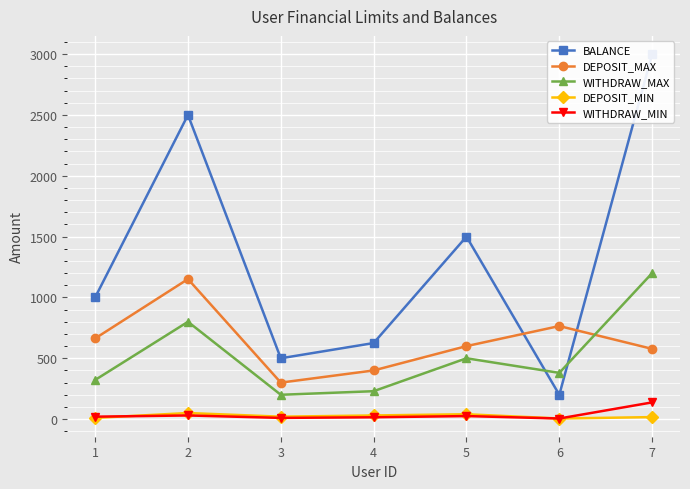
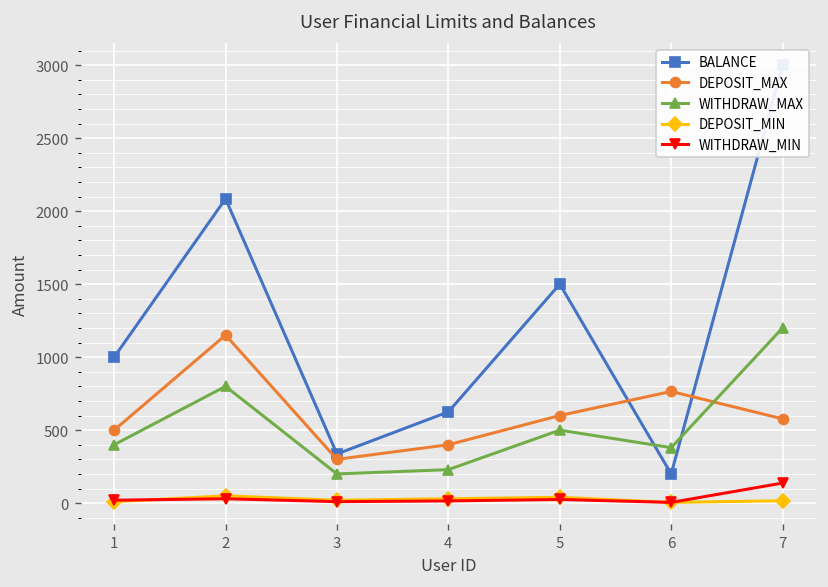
  {
    "BALANCE": {
      "1": 1000,
-     "2": 2500,
-     "3": 500,
+     "2": 2080,
+     "3": 340,
      "4": 630,
      "5": 1500,
      "6": 200
    },
    "DEPOSIT_MAX": {
-     "1": 660,
+     "1": 500,
      "2": 1150,
      "3": 300,
      "4": 400,
      "5": 600,
      "6": 760,
      "7": 580
    },
    "WITHDRAW_MAX": {
-     "1": 320,
+     "1": 400,
      "2": 800,
      "3": 200,
      "4": 230,
      "5": 500,
      "6": 380,
      "7": 1200
    },
    "DEPOSIT_MIN": {
      "7": 20
    },
    "WITHDRAW_MIN": {
      "7": 140
    }
  }
